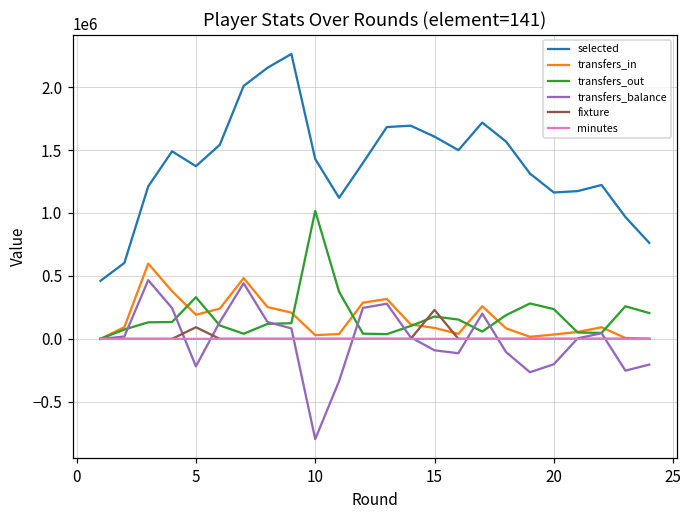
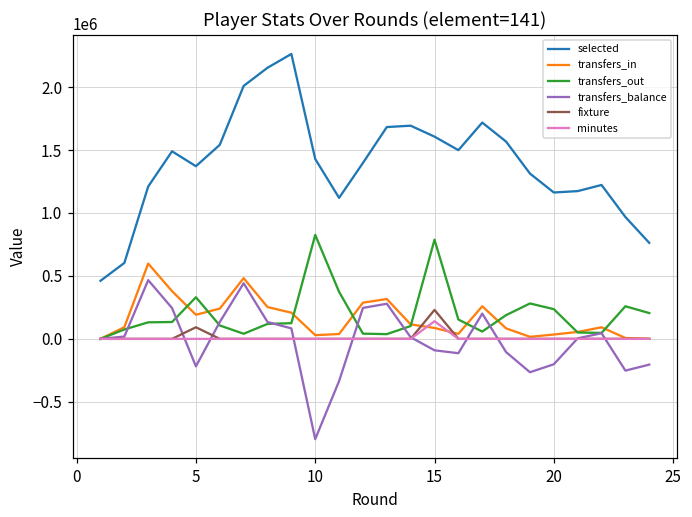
  {
    "selected": {
      "5": 1370000,
      "10": 1430000,
      "15": 1610000,
      "20": 1160000
    },
    "transfers_in": {
      "5": 190000,
      "10": 30000,
      "15": 90000,
      "20": 30000
    },
    "transfers_out": {
      "5": 330000,
-     "10": 1020000,
-     "15": 180000,
+     "10": 830000,
+     "15": 790000,
      "20": 240000
    },
    "transfers_balance": {
      "5": -220000,
      "10": -800000,
      "15": -90000,
      "20": -200000
    },
    "fixture": {
      "5": 90000,
      "15": 230000
    },
    "minutes": {
      "5": 0,
-     "15": 0
+     "15": 140000
    }
  }
